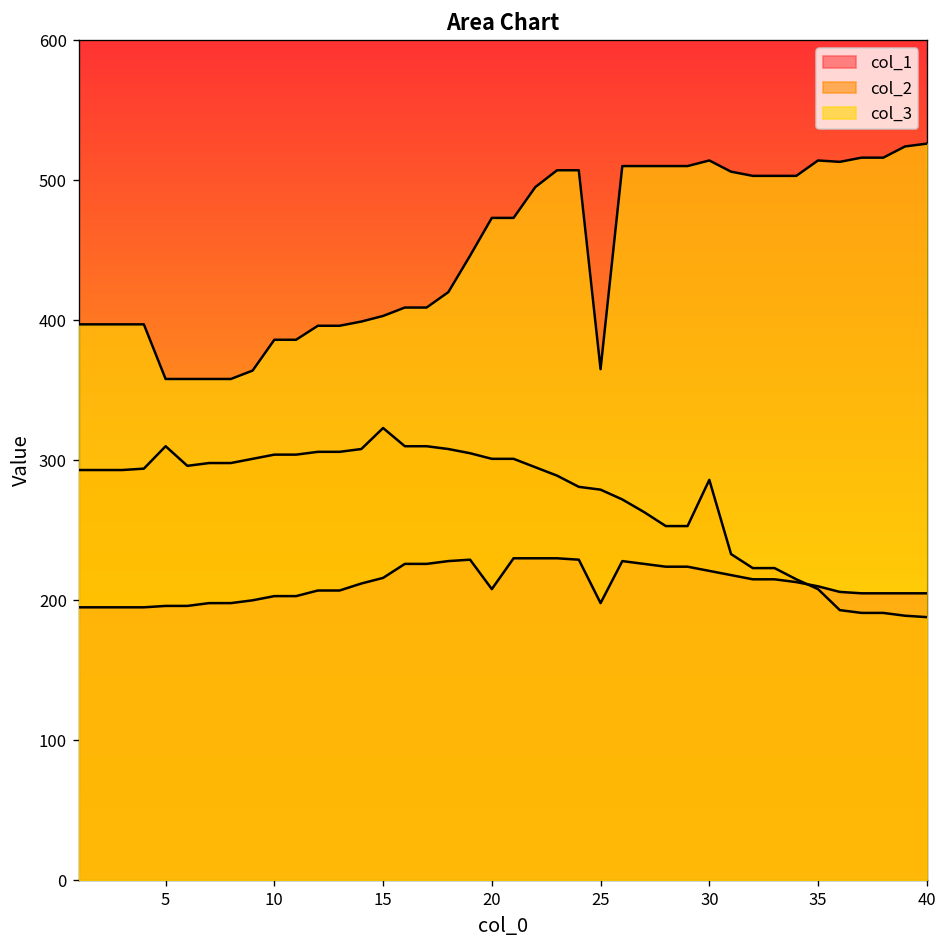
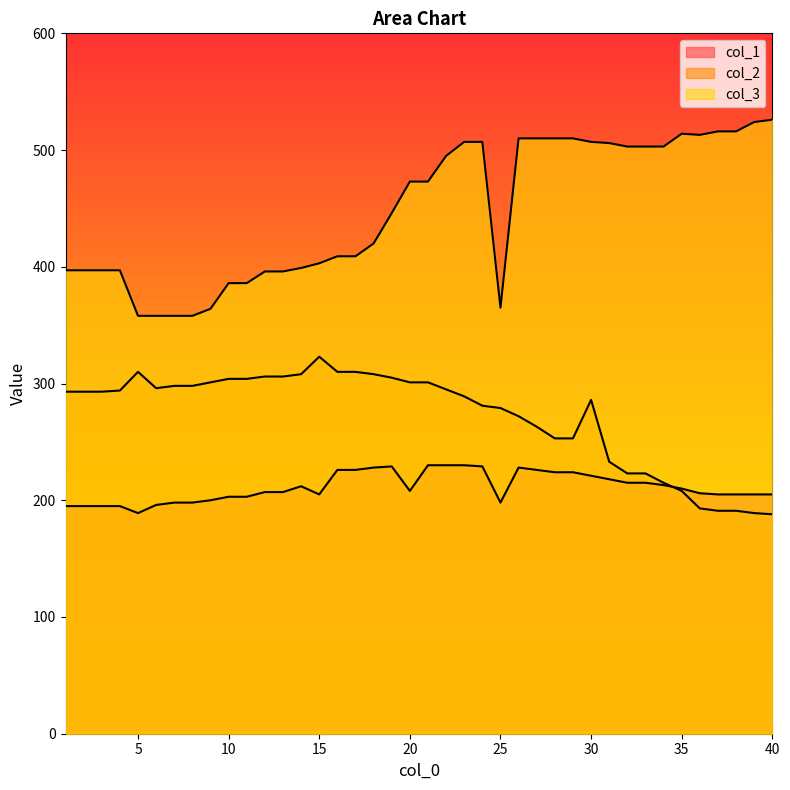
  {
    "col_1": {
-     "5": 196,
+     "5": 189,
      "10": 203,
-     "15": 216,
+     "15": 205,
      "20": 208,
      "25": 198,
      "30": 221,
      "40": 205
    },
    "col_2": {
      "5": 310,
      "10": 304,
      "15": 323,
      "20": 301,
      "25": 279,
      "30": 286,
      "40": 188
    },
    "col_3": {
      "5": 358,
      "10": 386,
      "15": 403,
      "20": 473,
      "25": 365,
-     "30": 514,
+     "30": 507,
      "35": 514,
      "40": 526
    }
  }
